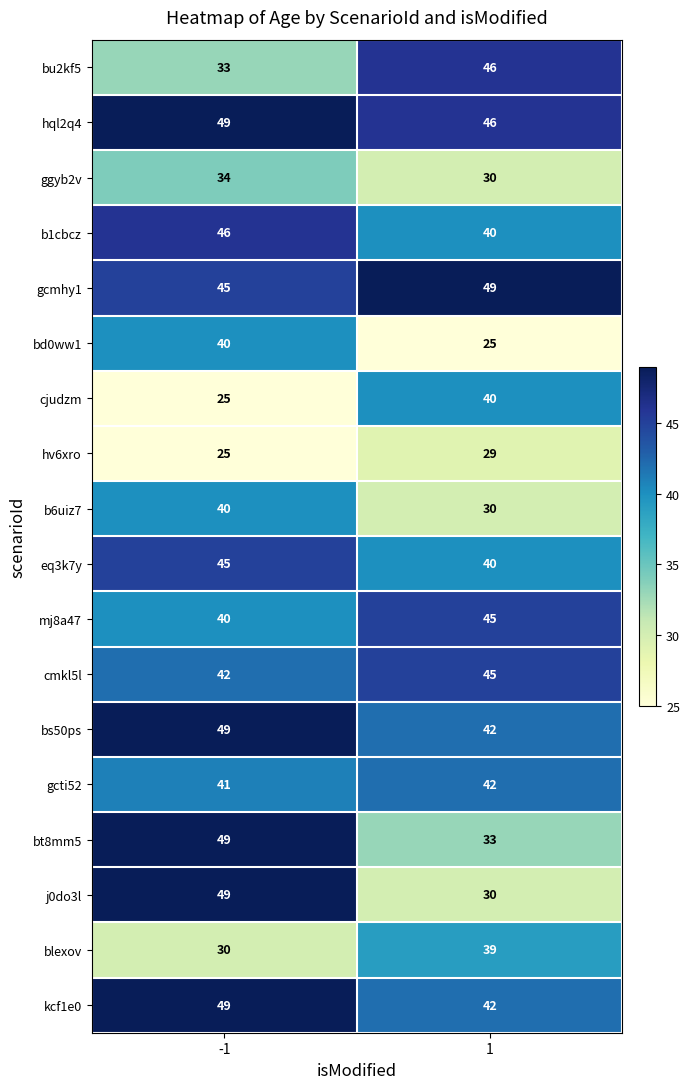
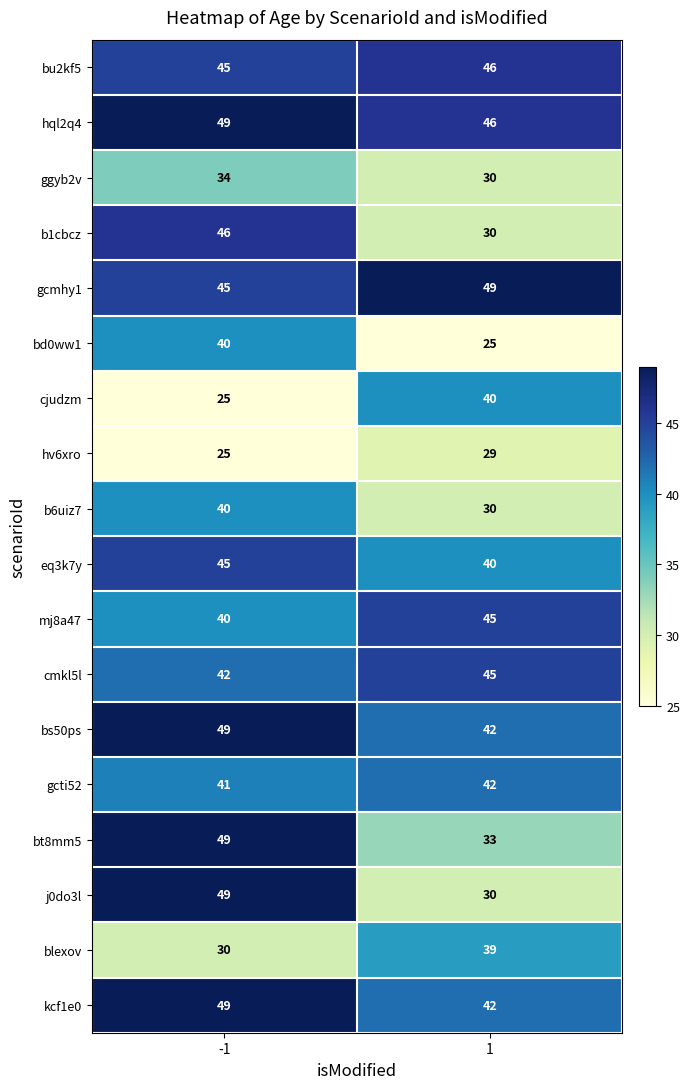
  {
    "bu2kf5": {
-     "-1": 33,
+     "-1": 45,
      "1": 46
    },
    "hql2q4": {
      "-1": 49,
      "1": 46
    },
    "ggyb2v": {
      "-1": 34,
      "1": 30
    },
    "b1cbcz": {
      "-1": 46,
-     "1": 40
+     "1": 30
    },
    "gcmhy1": {
      "-1": 45,
      "1": 49
    },
    "bd0ww1": {
      "-1": 40,
      "1": 25
    },
    "cjudzm": {
      "-1": 25,
      "1": 40
    },
    "hv6xro": {
      "-1": 25,
      "1": 29
    },
    "b6uiz7": {
      "-1": 40,
      "1": 30
    },
    "eq3k7y": {
      "-1": 45,
      "1": 40
    },
    "mj8a47": {
      "-1": 40,
      "1": 45
    },
    "cmkl5l": {
      "-1": 42,
      "1": 45
    },
    "bs50ps": {
      "-1": 49,
      "1": 42
    },
    "gcti52": {
      "-1": 41,
      "1": 42
    },
    "bt8mm5": {
      "-1": 49,
      "1": 33
    },
    "j0do3l": {
      "-1": 49,
      "1": 30
    },
    "blexov": {
      "-1": 30,
      "1": 39
    },
    "kcf1e0": {
      "-1": 49,
      "1": 42
    }
  }
